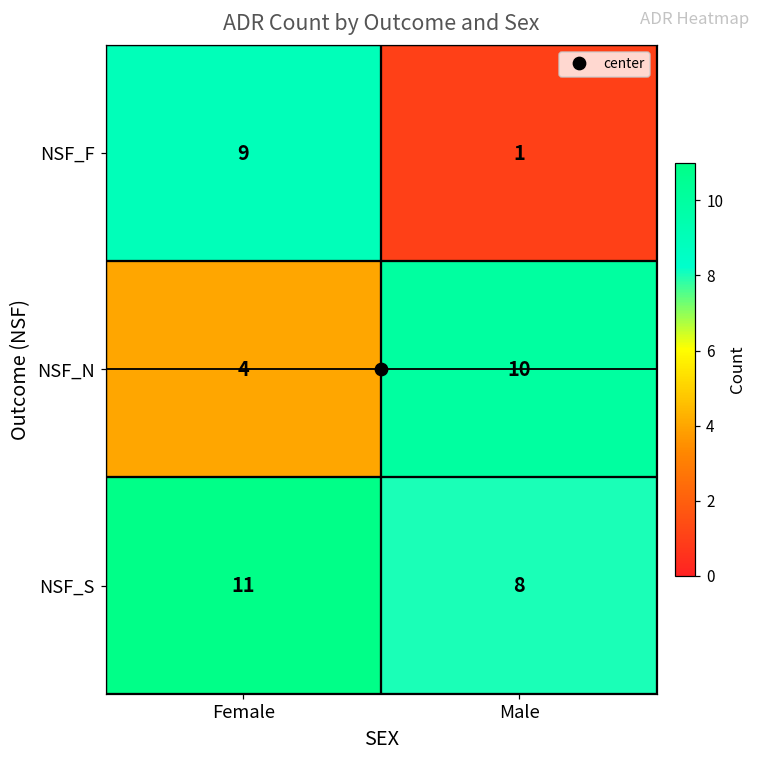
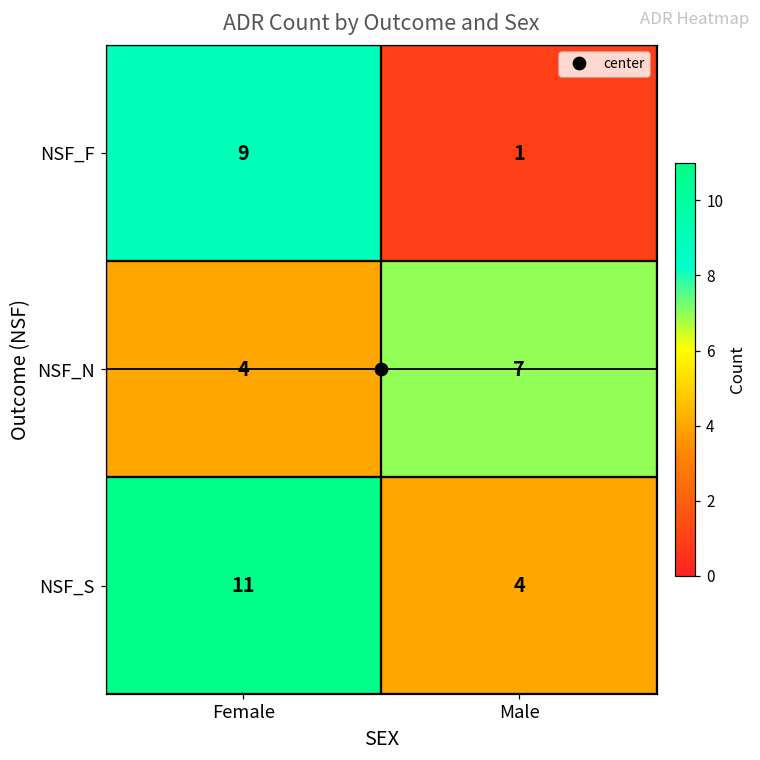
  {
    "NSF_F": {
      "Female": 9,
      "Male": 1
    },
    "NSF_N": {
      "Female": 4,
-     "Male": 10
+     "Male": 7
    },
    "NSF_S": {
      "Female": 11,
-     "Male": 8
+     "Male": 4
    }
  }
